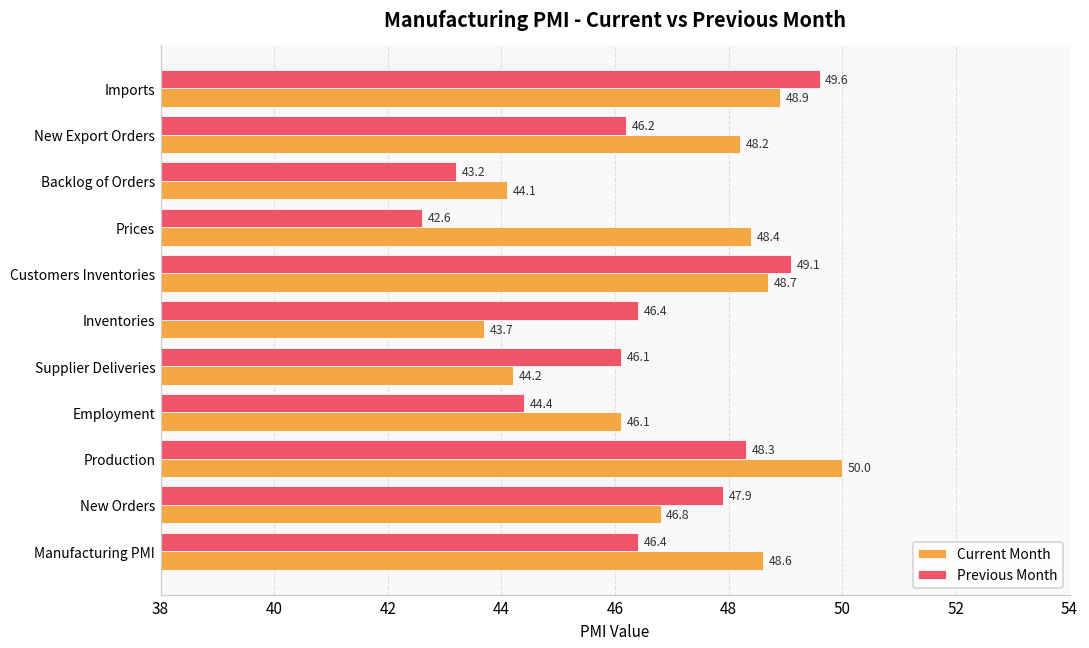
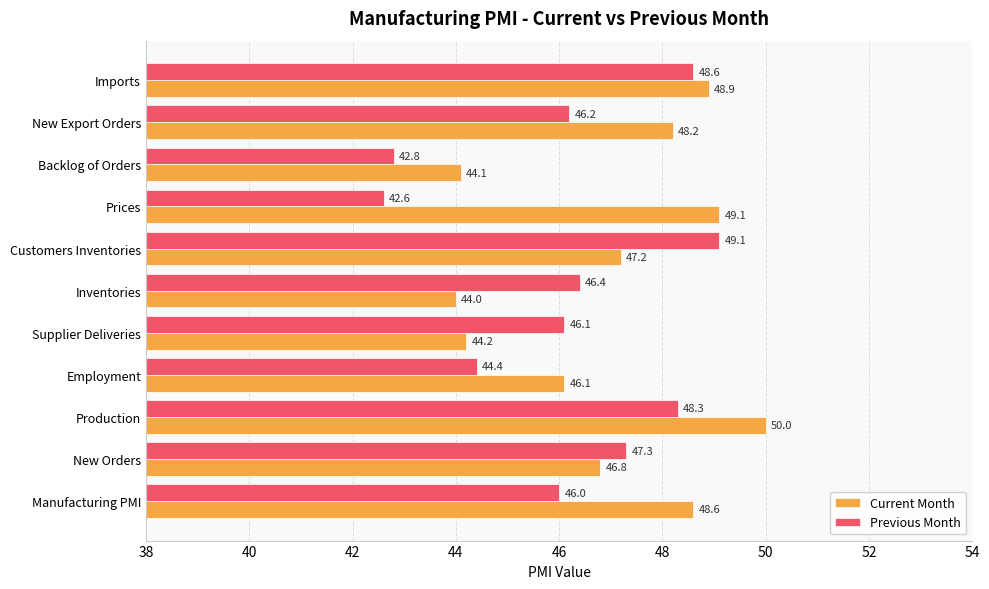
  {
    "Current Month": {
      "Imports": 48.9,
      "New Export Orders": 48.2,
      "Backlog of Orders": 44.1,
-     "Prices": 48.4,
-     "Customers Inventories": 48.7,
-     "Inventories": 43.7,
+     "Prices": 49.1,
+     "Customers Inventories": 47.2,
+     "Inventories": 44.0,
      "Supplier Deliveries": 44.2,
      "Employment": 46.1,
      "Production": 50.0,
      "New Orders": 46.8,
      "Manufacturing PMI": 48.6
    },
    "Previous Month": {
-     "Imports": 49.6,
+     "Imports": 48.6,
      "New Export Orders": 46.2,
-     "Backlog of Orders": 43.2,
+     "Backlog of Orders": 42.8,
      "Prices": 42.6,
      "Customers Inventories": 49.1,
      "Inventories": 46.4,
      "Supplier Deliveries": 46.1,
      "Employment": 44.4,
      "Production": 48.3,
-     "New Orders": 47.9,
-     "Manufacturing PMI": 46.4
+     "New Orders": 47.3,
+     "Manufacturing PMI": 46.0
    }
  }
